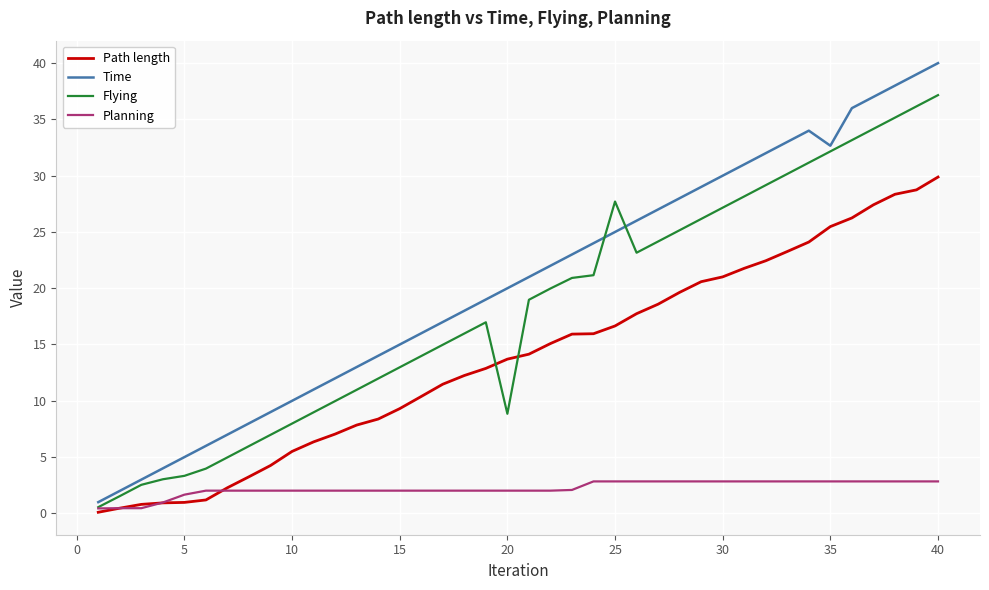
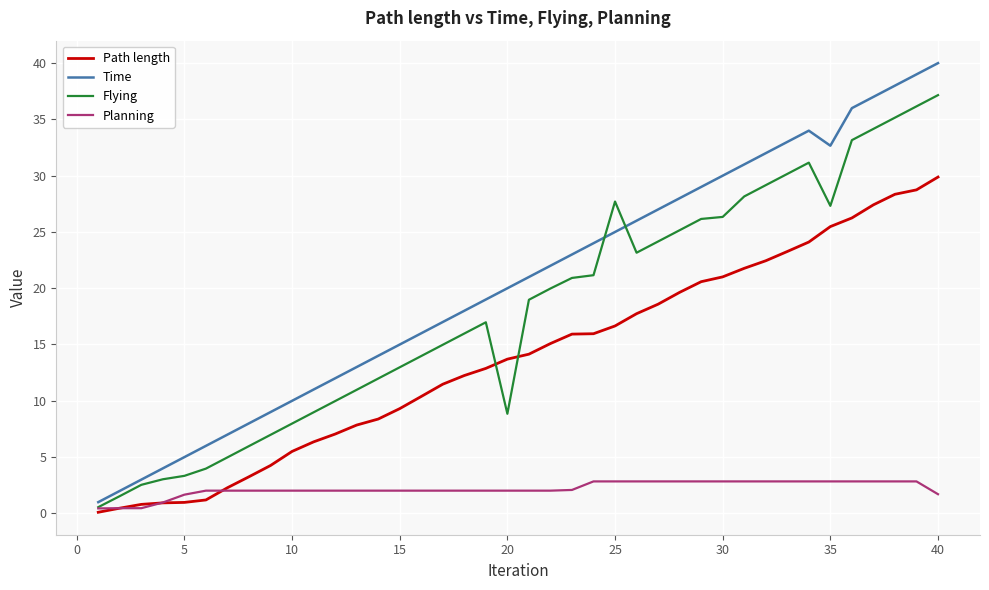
  {
    "Path length": {
      "5": 1.0,
      "10": 5.5,
      "15": 9.3,
      "20": 13.7,
      "25": 16.6,
      "30": 21.0,
      "35": 25.5,
      "40": 29.9
    },
    "Time": {
      "5": 5.0,
      "10": 10.0,
      "15": 15.0,
      "20": 20.0,
      "25": 25.0,
      "30": 30.0,
      "35": 32.7,
      "40": 40.0
    },
    "Flying": {
      "5": 3.3,
      "10": 8.0,
      "15": 13.0,
      "20": 8.8,
      "25": 27.7,
-     "30": 27.1,
-     "35": 32.1,
+     "30": 26.3,
+     "35": 27.3,
      "40": 37.1
    },
    "Planning": {
      "5": 1.7,
      "10": 2.0,
      "15": 2.0,
      "20": 2.0,
      "25": 2.8,
      "30": 2.8,
      "35": 2.8,
-     "40": 2.8
+     "40": 1.7
    }
  }
